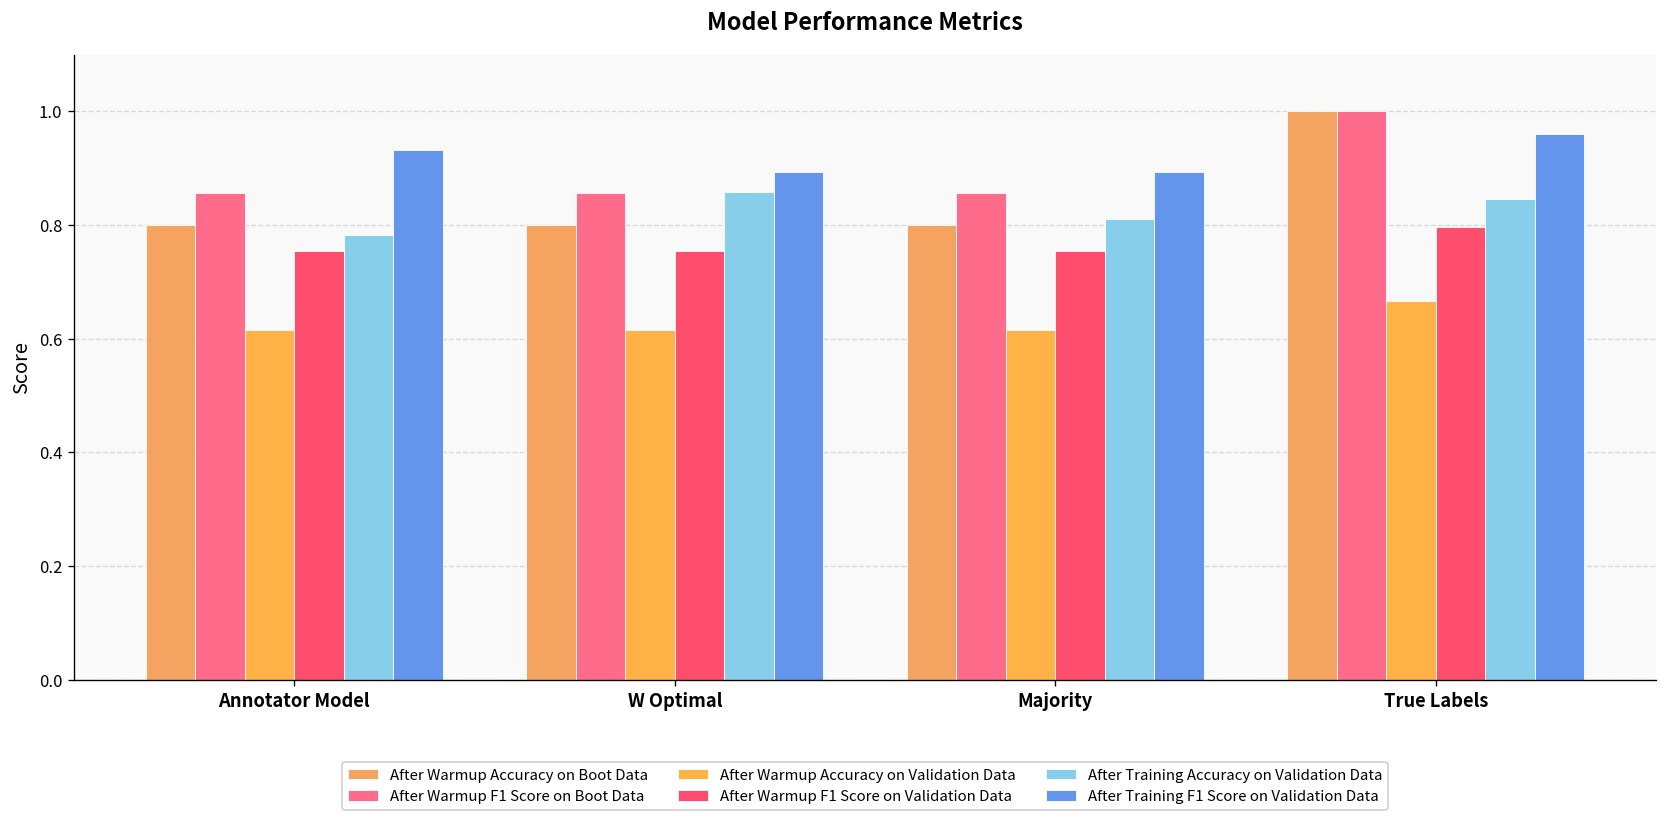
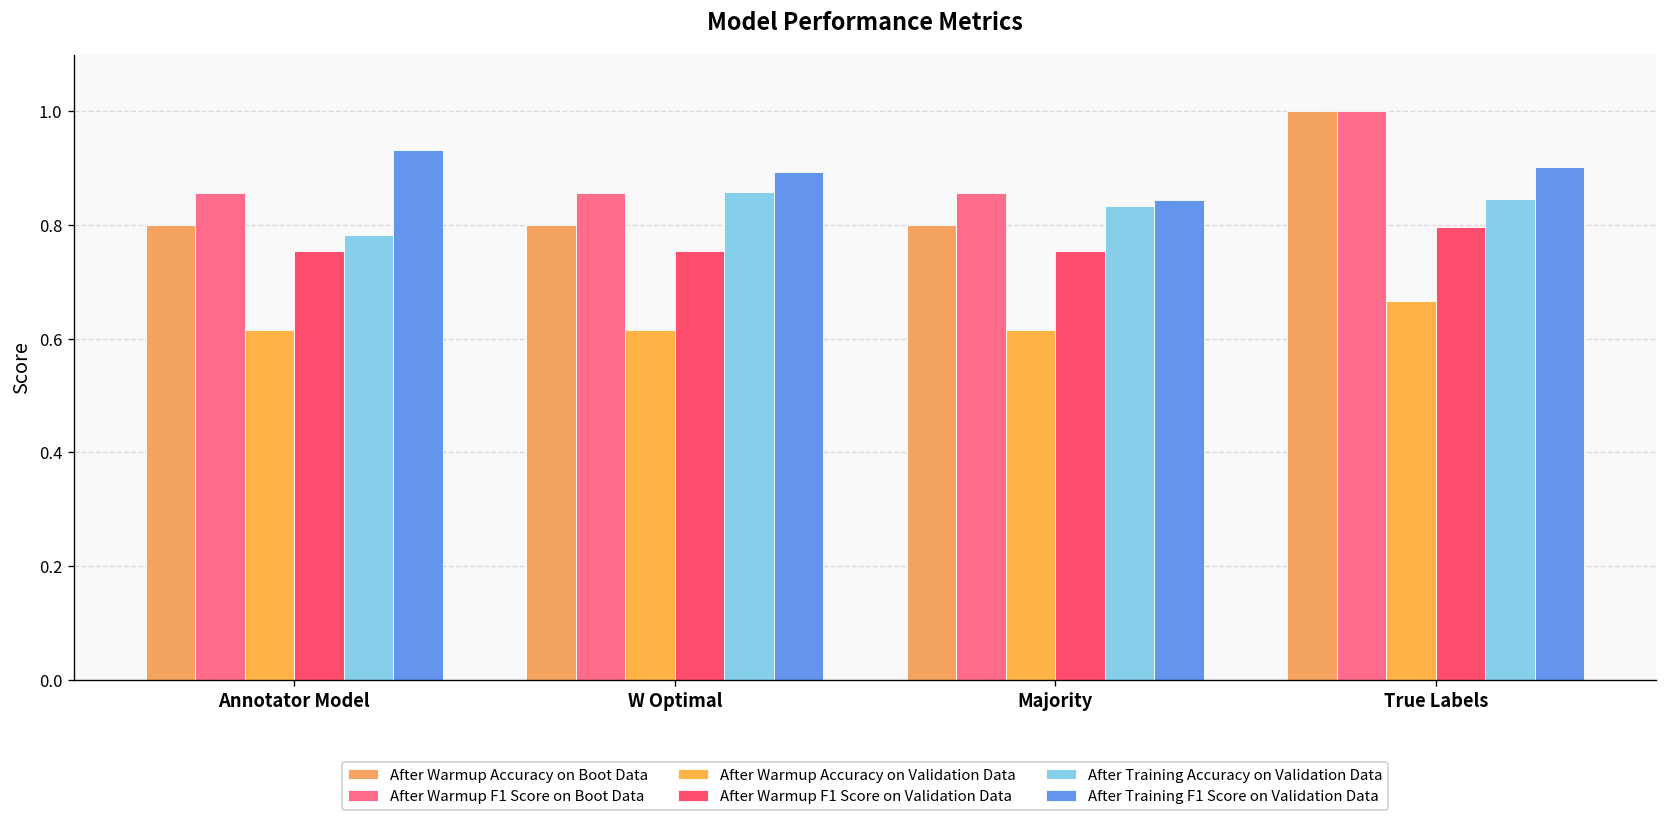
  {
    "After Training Accuracy on Validation Data": {
      "Annotator Model": 0.78,
      "W Optimal": 0.86,
-     "Majority": 0.81,
+     "Majority": 0.83,
      "True Labels": 0.85
    },
    "After Training F1 Score on Validation Data": {
      "Annotator Model": 0.93,
      "W Optimal": 0.89,
-     "Majority": 0.89,
-     "True Labels": 0.96
+     "Majority": 0.84,
+     "True Labels": 0.90
    }
  }
